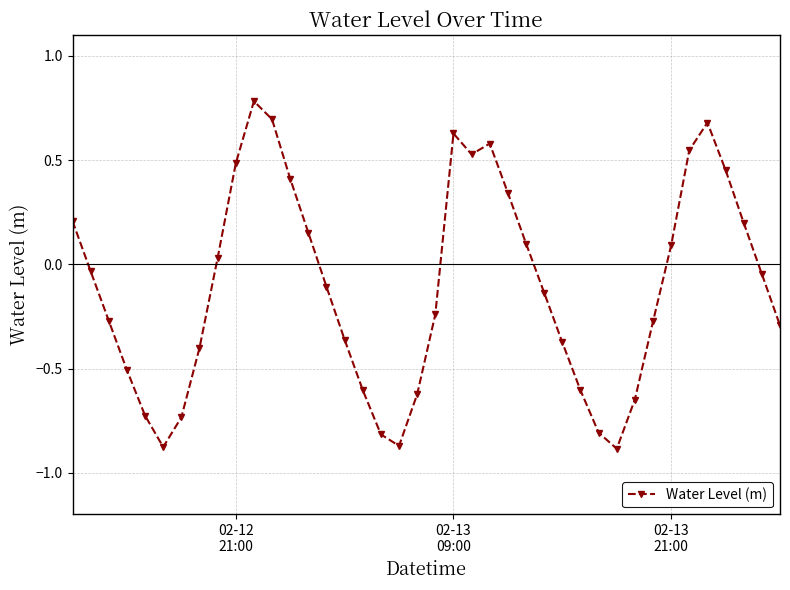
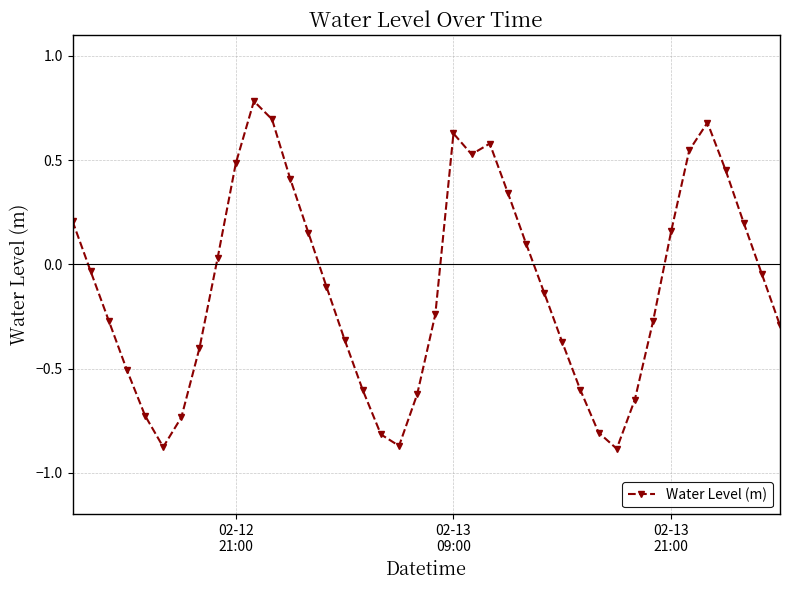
  {
    "02-12 21:00": 0.48,
    "02-13 09:00": 0.63,
-   "02-13 21:00": 0.09
+   "02-13 21:00": 0.16
  }
